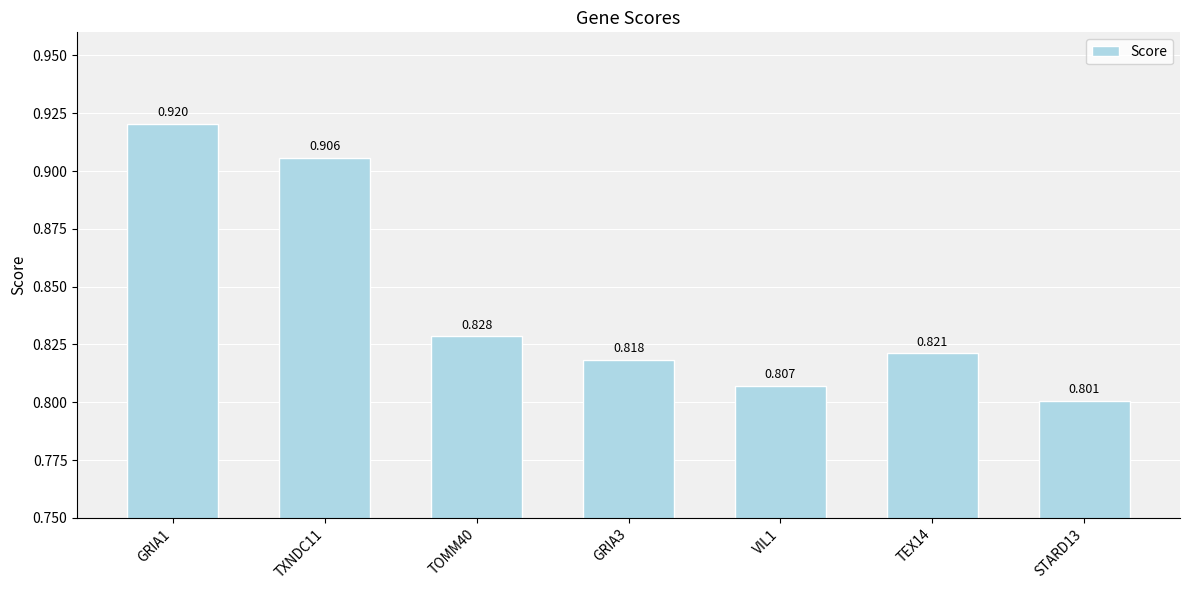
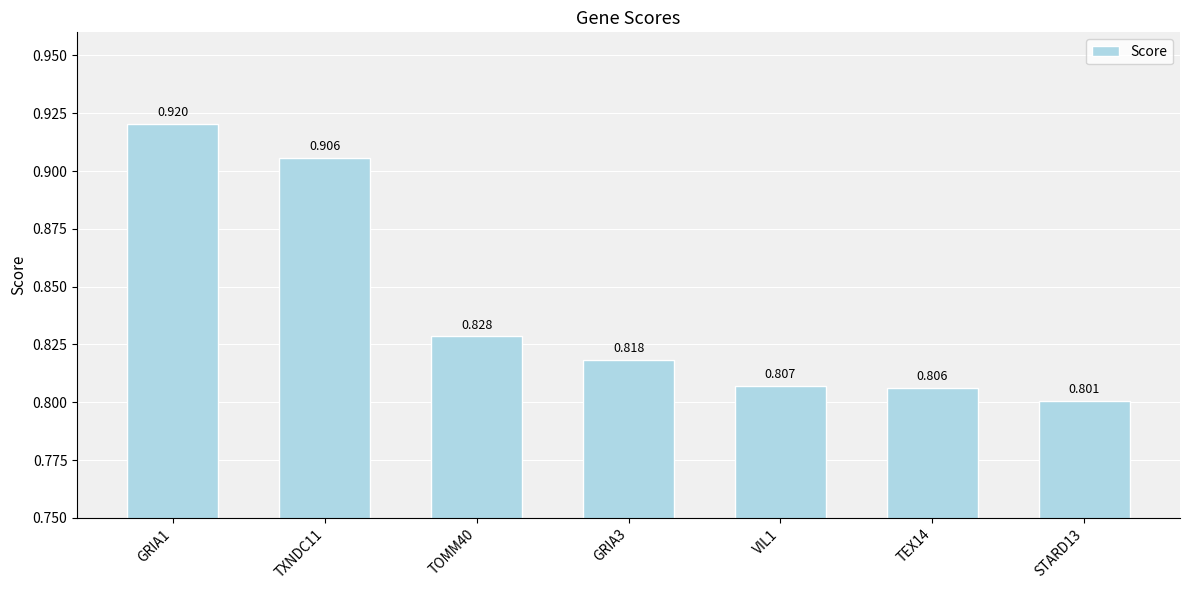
  {
    "GRIA1": 0.920,
    "TXNDC11": 0.906,
    "TOMM40": 0.828,
    "GRIA3": 0.818,
    "VIL1": 0.807,
-   "TEX14": 0.821,
+   "TEX14": 0.806,
    "STARD13": 0.801
  }
